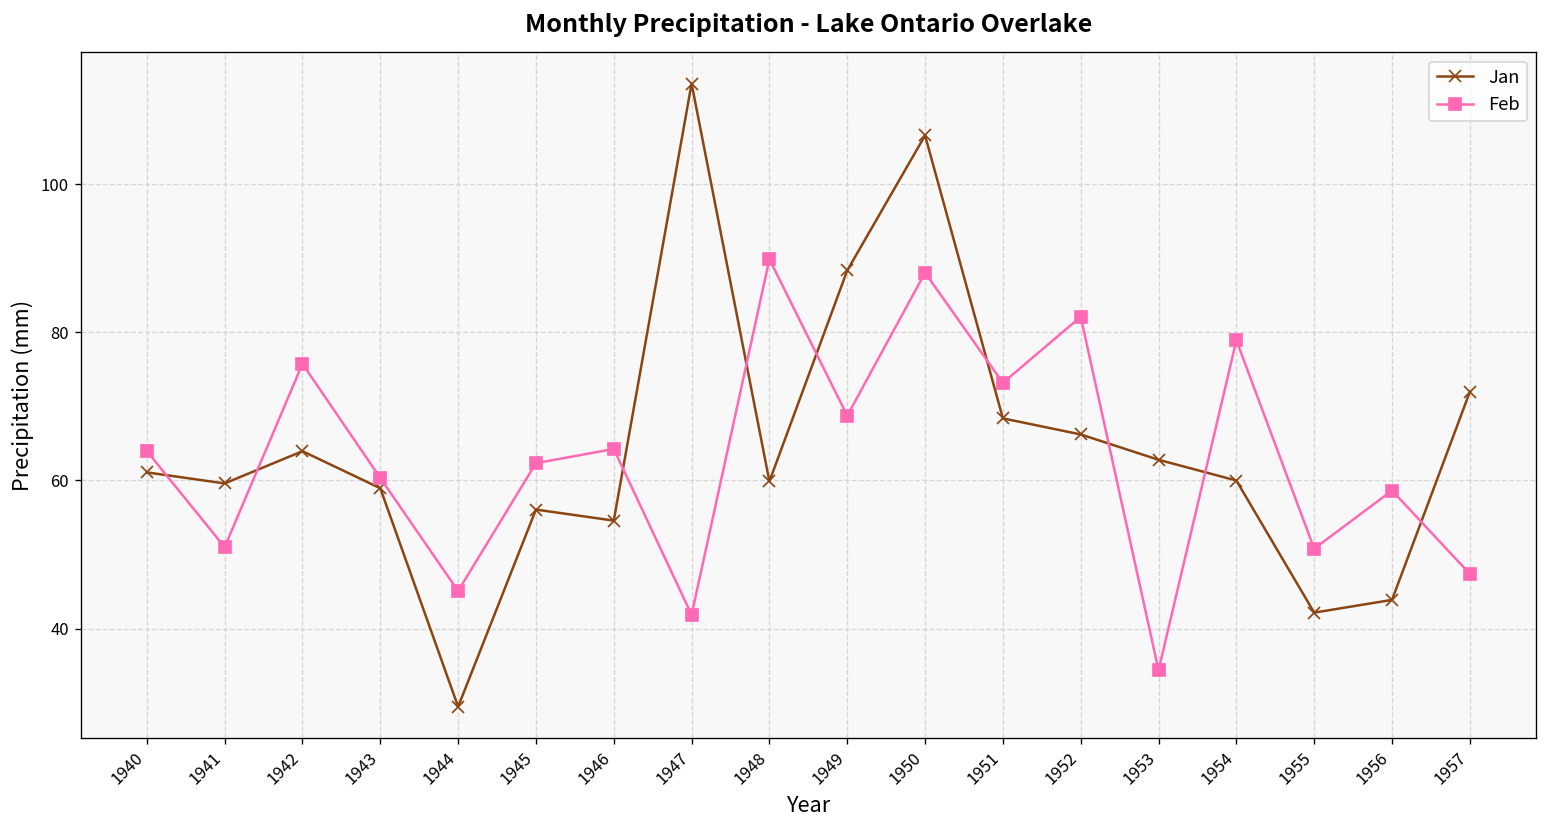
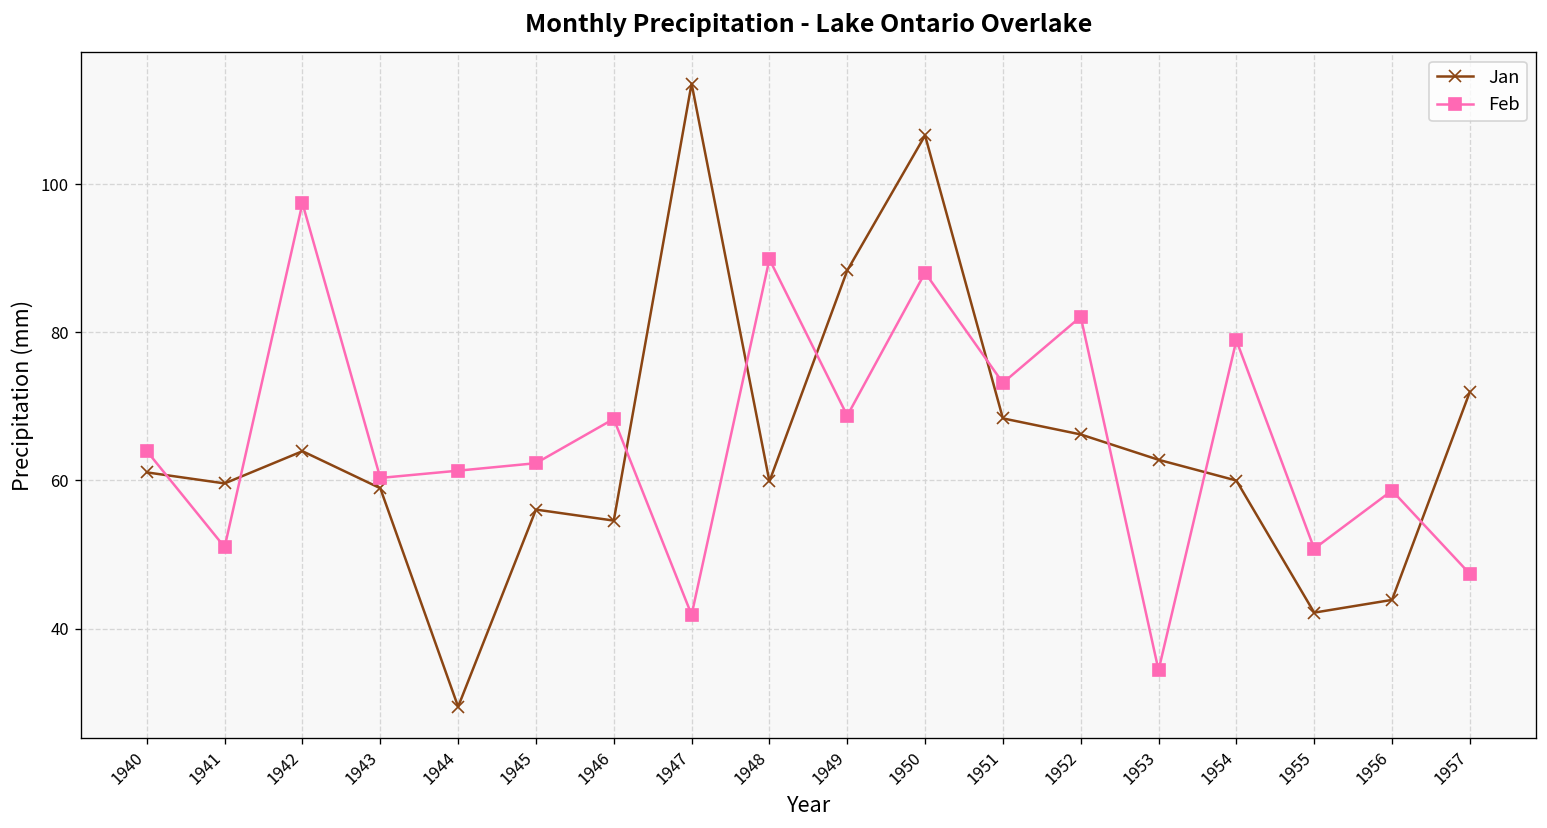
  {
    "Jan": {
      "1940": 61,
      "1941": 60,
      "1942": 64,
      "1943": 59,
      "1944": 29,
      "1945": 56,
      "1946": 55,
      "1947": 114,
      "1948": 60,
      "1949": 88,
      "1950": 107,
      "1951": 68,
      "1952": 66,
      "1953": 63,
      "1954": 60,
      "1955": 42,
      "1956": 44,
      "1957": 72
    },
    "Feb": {
      "1940": 64,
      "1941": 51,
-     "1942": 76,
+     "1942": 97,
      "1943": 60,
-     "1944": 45,
+     "1944": 61,
      "1945": 62,
-     "1946": 64,
+     "1946": 68,
      "1947": 42,
      "1948": 90,
      "1949": 69,
      "1950": 88,
      "1951": 73,
      "1952": 82,
      "1953": 34,
      "1954": 79,
      "1955": 51,
      "1956": 59,
      "1957": 47
    }
  }
